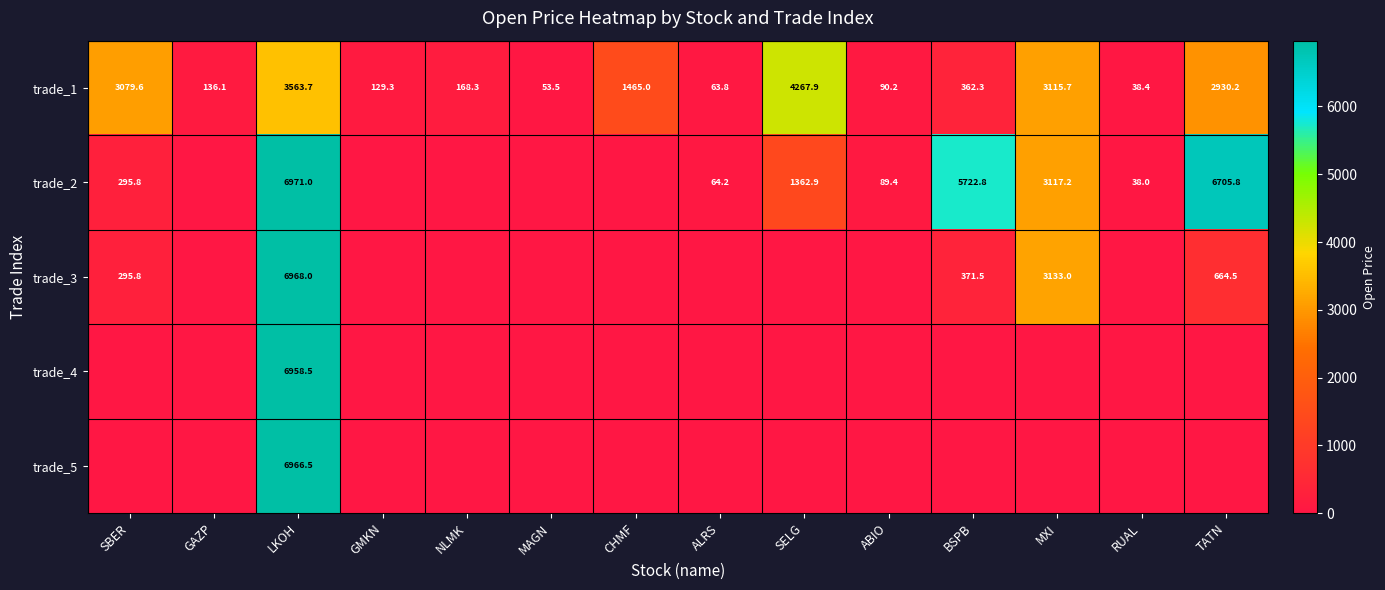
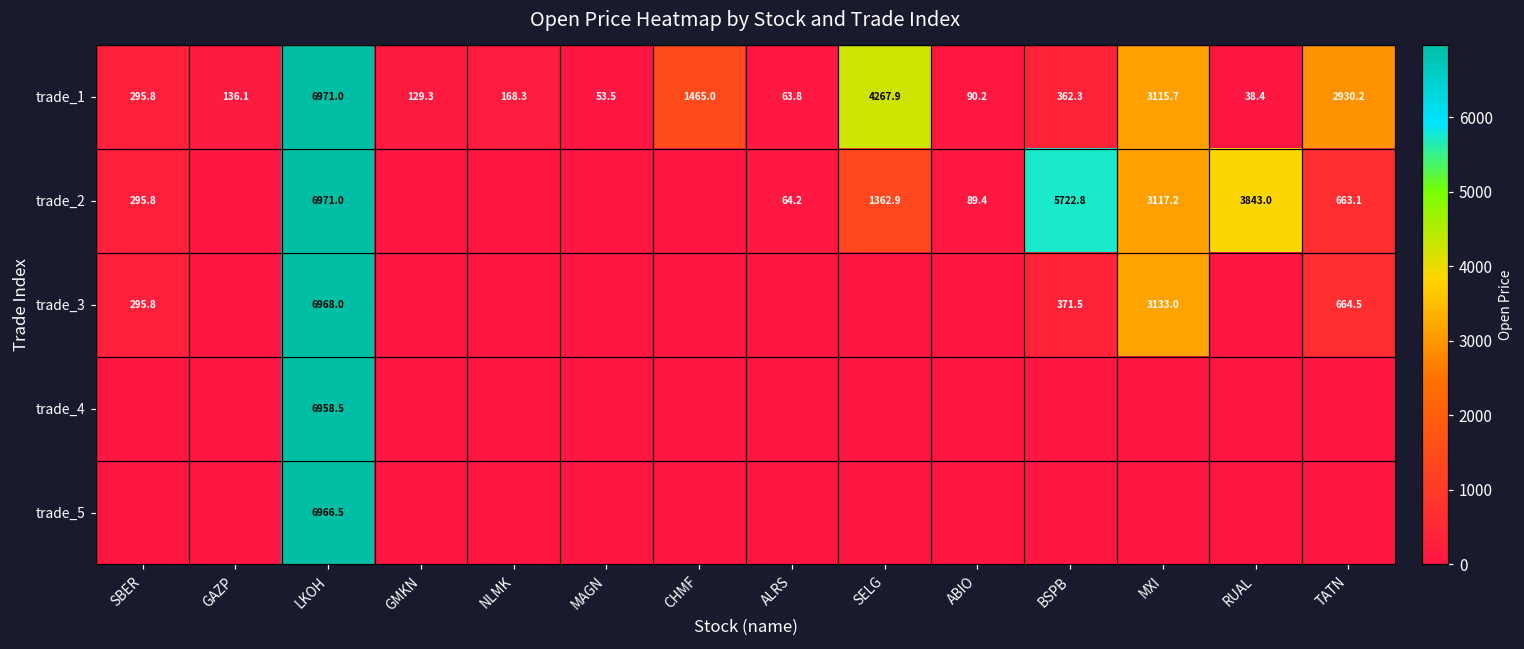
  {
    "trade_1": {
-     "SBER": 3079.6,
+     "SBER": 295.8,
      "GAZP": 136.1,
-     "LKOH": 3563.7,
+     "LKOH": 6971.0,
      "GMKN": 129.3,
      "NLMK": 168.3,
      "MAGN": 53.5,
      "CHMF": 1465.0,
      "ALRS": 63.8,
      "SELG": 4267.9,
      "ABIO": 90.2,
      "BSPB": 362.3,
      "MXI": 3115.7,
      "RUAL": 38.4,
      "TATN": 2930.2
    },
    "trade_2": {
      "SBER": 295.8,
      "LKOH": 6971.0,
      "ALRS": 64.2,
      "SELG": 1362.9,
      "ABIO": 89.4,
      "BSPB": 5722.8,
      "MXI": 3117.2,
-     "RUAL": 38.0,
-     "TATN": 6705.8
+     "RUAL": 3843.0,
+     "TATN": 663.1
    },
    "trade_3": {
      "SBER": 295.8,
      "LKOH": 6968.0,
      "BSPB": 371.5,
      "MXI": 3133.0,
      "TATN": 664.5
    },
    "trade_4": {
      "LKOH": 6958.5
    },
    "trade_5": {
      "LKOH": 6966.5
    }
  }
